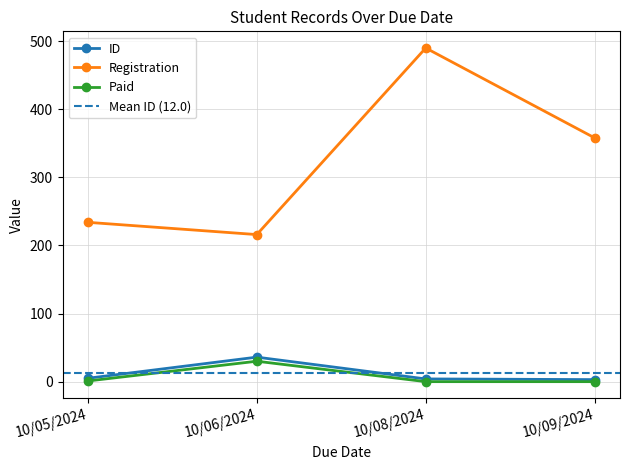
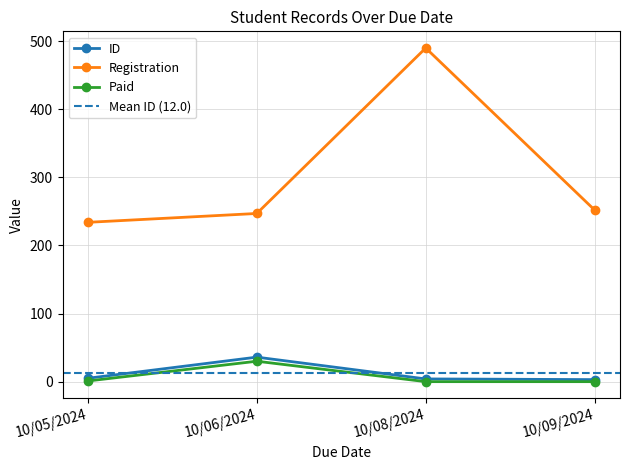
  {
    "ID": {
      "10/05/2024": 10,
      "10/06/2024": 40,
      "10/08/2024": 0
    },
    "Registration": {
      "10/05/2024": 230,
-     "10/06/2024": 220,
+     "10/06/2024": 250,
      "10/08/2024": 490,
-     "10/09/2024": 360
+     "10/09/2024": 250
    },
    "Paid": {
      "10/05/2024": 0,
      "10/06/2024": 30,
      "10/08/2024": 0
    }
  }
